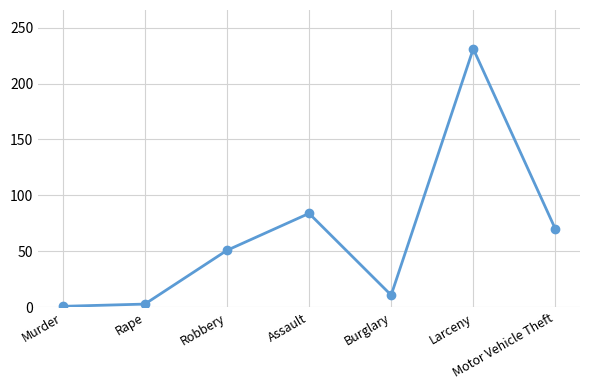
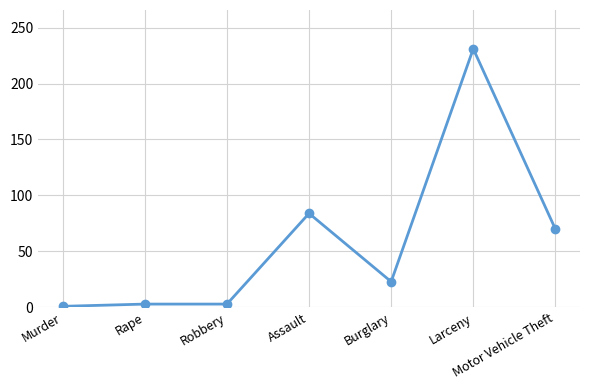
  {
    "Murder": 1,
    "Rape": 3,
-   "Robbery": 51,
+   "Robbery": 3,
    "Assault": 84,
-   "Burglary": 11,
+   "Burglary": 23,
    "Larceny": 231,
    "Motor Vehicle Theft": 70
  }
